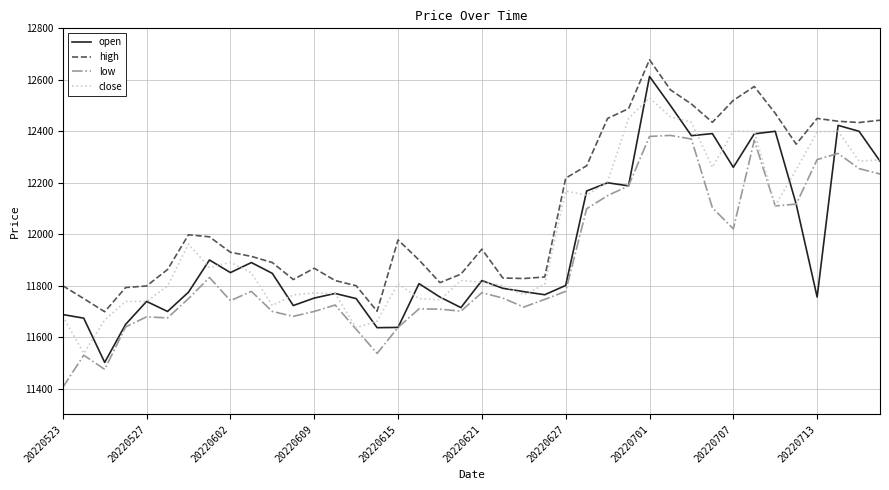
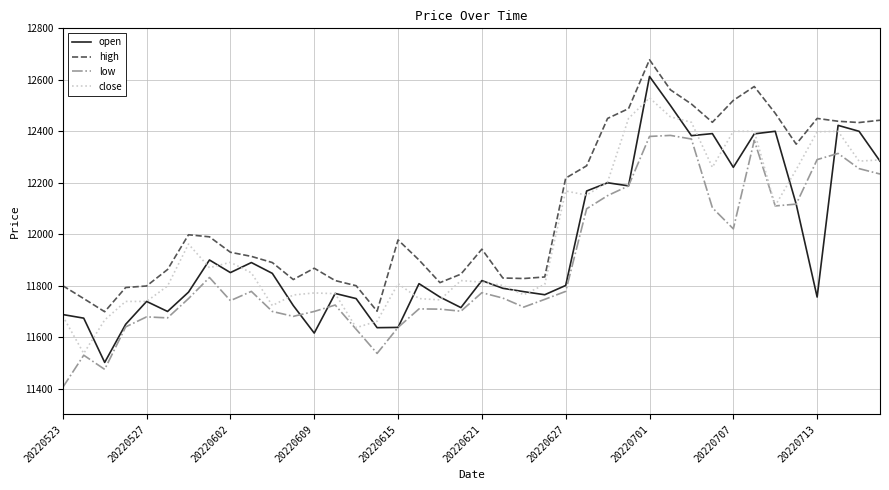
  {
    "open": {
      "20220602": 11850,
-     "20220609": 11750,
+     "20220609": 11620,
      "20220627": 11800,
      "20220701": 12610,
      "20220707": 12260,
      "20220713": 11760
    },
    "high": {
      "20220523": 11800,
      "20220527": 11800,
      "20220602": 11930,
      "20220609": 11870,
      "20220615": 11980,
      "20220621": 11940,
      "20220627": 12220,
      "20220701": 12680,
      "20220707": 12520,
      "20220713": 12450
    },
    "low": {
      "20220523": 11410,
      "20220527": 11680,
      "20220602": 11740,
      "20220609": 11700,
      "20220621": 11770,
      "20220627": 11780,
      "20220701": 12380,
      "20220707": 12020,
      "20220713": 12290
    },
    "close": {
      "20220602": 11890,
      "20220609": 11770,
      "20220615": 11810,
      "20220627": 12170,
      "20220701": 12530,
      "20220707": 12400,
      "20220713": 12400
    }
  }
